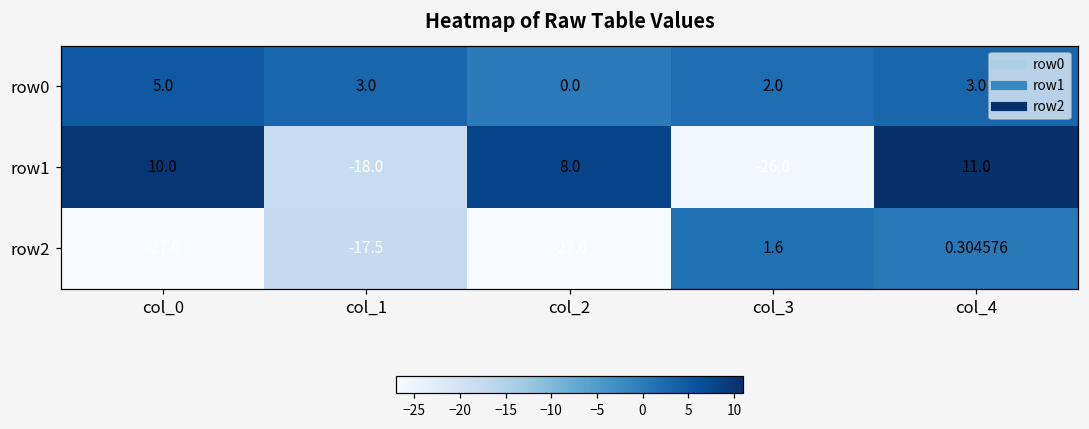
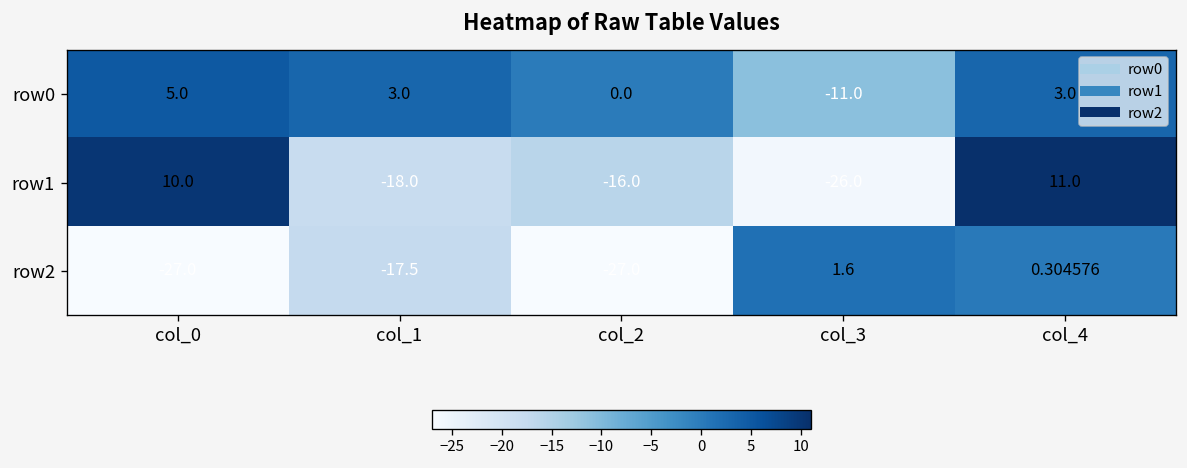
  {
    "row0": {
      "col_0": 5.0,
      "col_1": 3.0,
      "col_2": 0.0,
-     "col_3": 2.0,
+     "col_3": -11.0,
      "col_4": 3.0
    },
    "row1": {
      "col_0": 10.0,
      "col_1": -18.0,
-     "col_2": 8.0,
+     "col_2": -16.0,
      "col_4": 11.0
    },
    "row2": {
      "col_1": -17.5,
      "col_3": 1.6,
      "col_4": 0.304576
    }
  }
